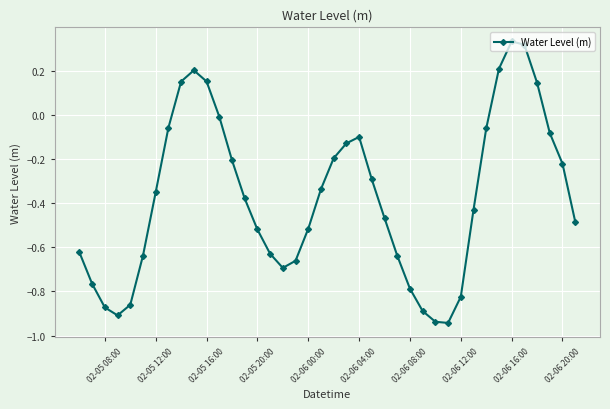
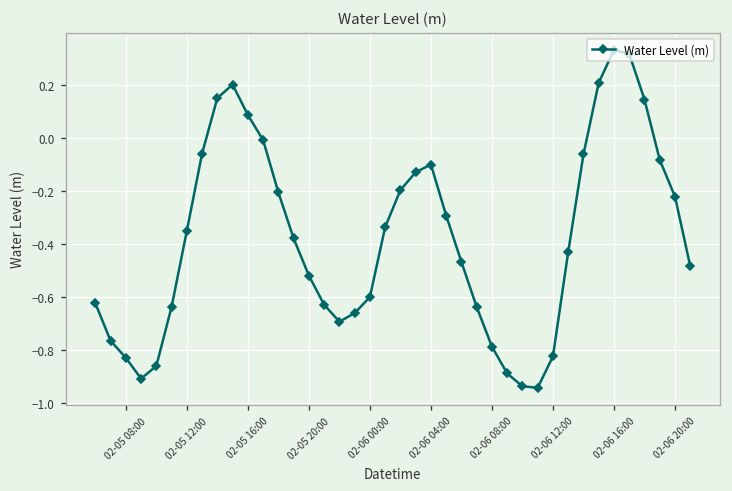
  {
-   "02-05 08:00": -0.87,
+   "02-05 08:00": -0.83,
    "02-05 12:00": -0.35,
-   "02-05 16:00": 0.15,
+   "02-05 16:00": 0.09,
    "02-05 20:00": -0.52,
-   "02-06 00:00": -0.52,
+   "02-06 00:00": -0.60,
    "02-06 04:00": -0.10,
    "02-06 08:00": -0.79,
    "02-06 12:00": -0.82,
    "02-06 20:00": -0.22
  }
